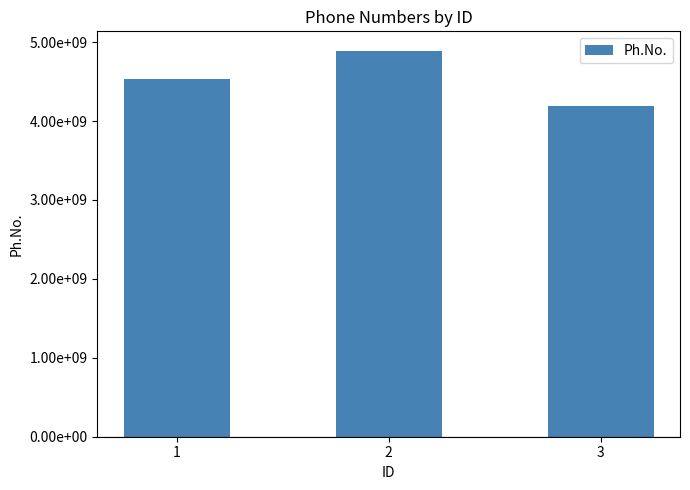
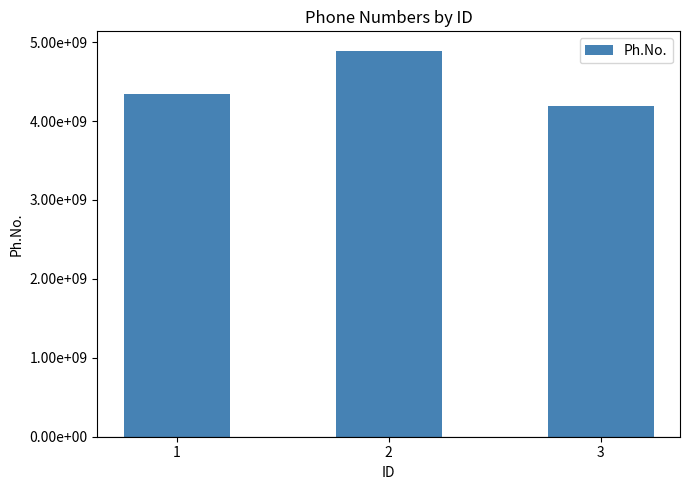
  {
-   "1": 4500000000,
+   "1": 4300000000,
    "2": 4900000000,
    "3": 4200000000
  }
